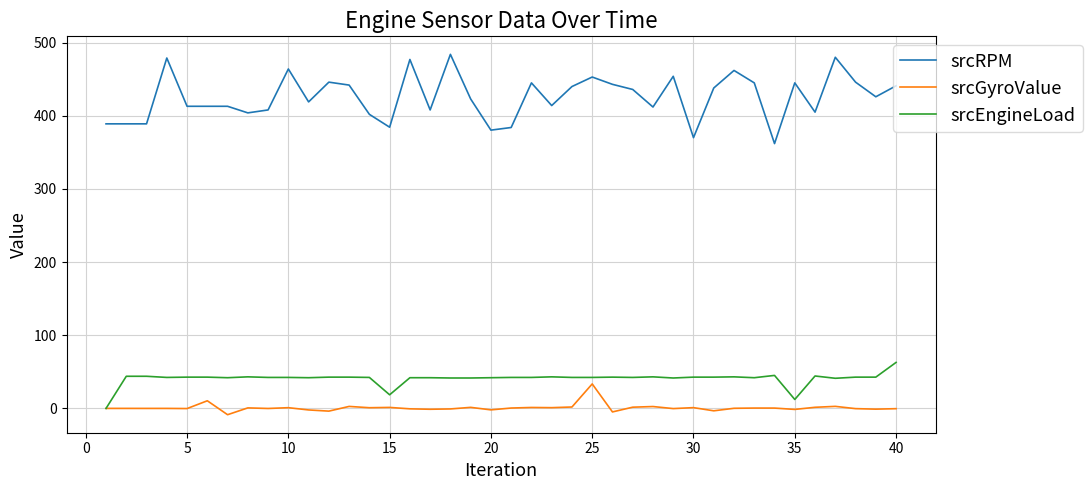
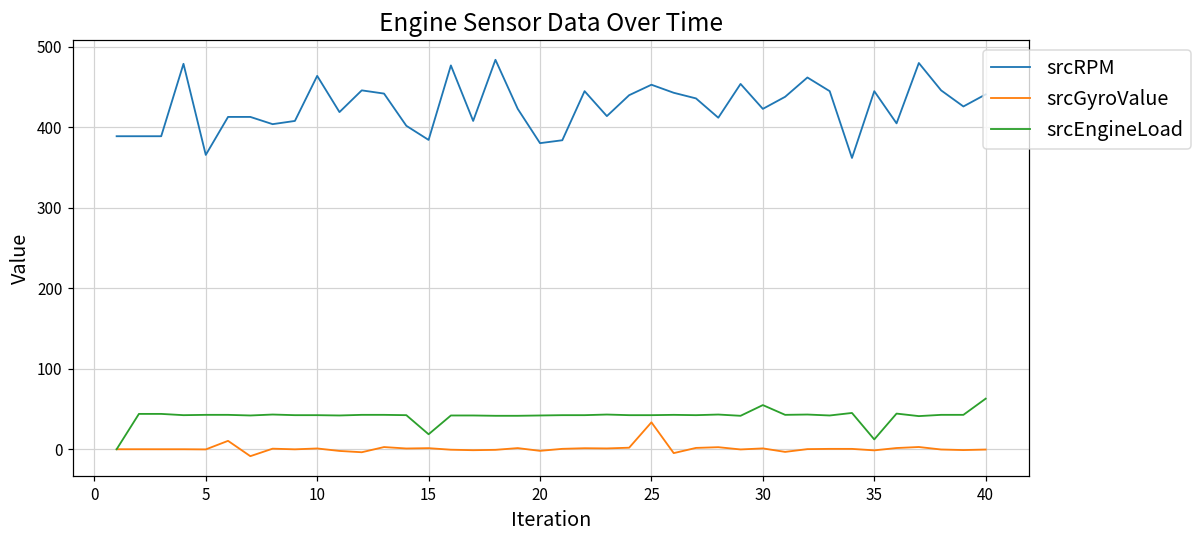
  {
    "srcRPM": {
-     "5": 410,
+     "5": 370,
      "10": 460,
      "15": 380,
      "20": 380,
      "25": 450,
-     "30": 370,
+     "30": 420,
      "35": 450
    },
    "srcGyroValue": {
      "5": 0,
      "10": 0,
      "15": 0,
      "20": 0,
      "25": 30,
      "30": 0,
      "35": 0,
      "40": 0
    },
    "srcEngineLoad": {
      "5": 40,
      "10": 40,
      "15": 20,
      "20": 40,
      "25": 40,
-     "30": 40,
+     "30": 50,
      "35": 10,
      "40": 60
    }
  }
